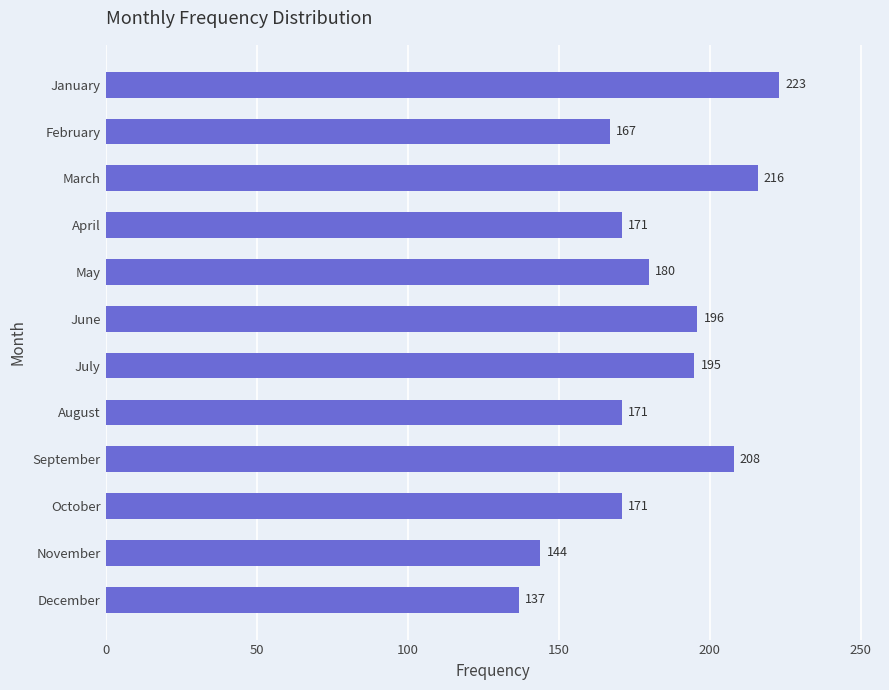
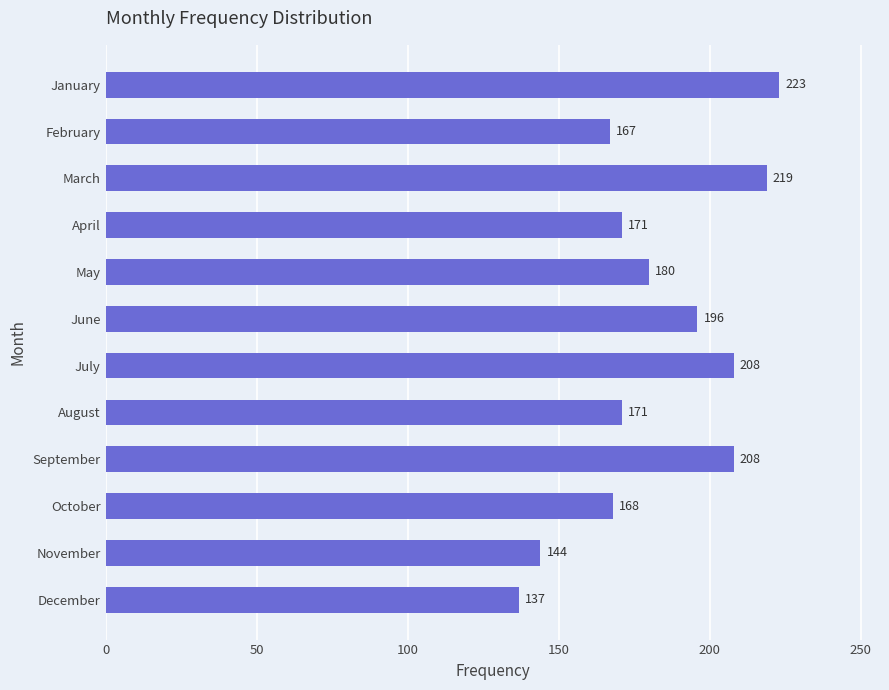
  {
    "January": 223,
    "February": 167,
-   "March": 216,
+   "March": 219,
    "April": 171,
    "May": 180,
    "June": 196,
-   "July": 195,
+   "July": 208,
    "August": 171,
    "September": 208,
-   "October": 171,
+   "October": 168,
    "November": 144,
    "December": 137
  }
